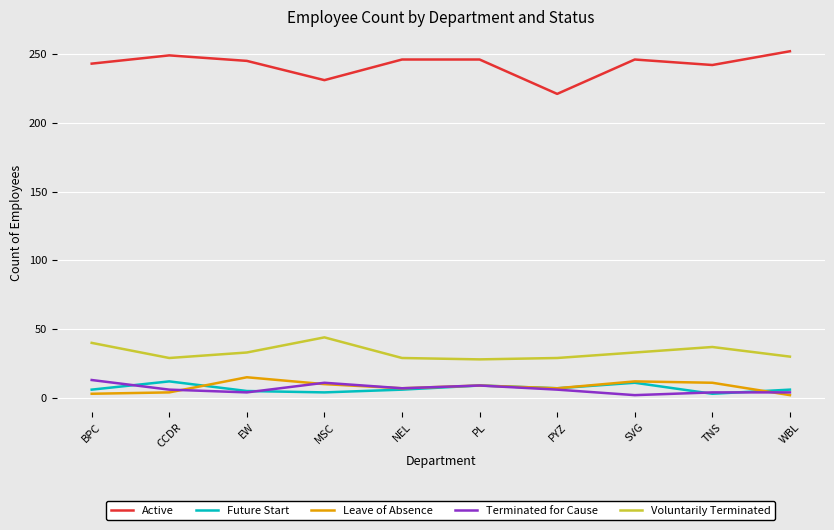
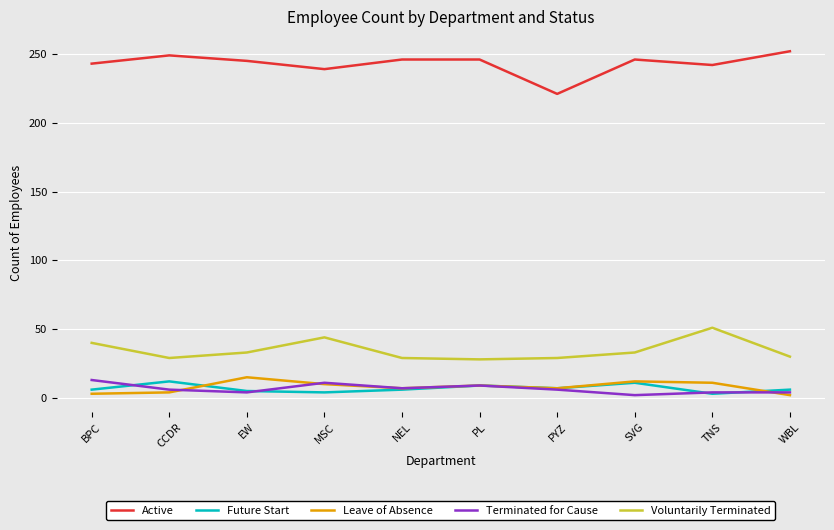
  {
    "Active": {
      "BPC": 243,
      "CCDR": 249,
      "EW": 245,
-     "MSC": 231,
+     "MSC": 239,
      "NEL": 246,
      "PL": 246,
      "PYZ": 221,
      "SVG": 246,
      "TNS": 242,
      "WBL": 252
    },
    "Future Start": {
      "BPC": 6,
      "CCDR": 12,
      "MSC": 4,
      "WBL": 6
    },
    "Leave of Absence": {
      "BPC": 3,
      "CCDR": 4,
      "EW": 15,
      "TNS": 11,
      "WBL": 2
    },
    "Terminated for Cause": {
      "BPC": 13,
      "CCDR": 6,
      "SVG": 2,
      "WBL": 4
    },
    "Voluntarily Terminated": {
      "BPC": 40,
      "CCDR": 29,
      "EW": 33,
      "MSC": 44,
      "NEL": 29,
      "PL": 28,
      "PYZ": 29,
      "SVG": 33,
-     "TNS": 37,
+     "TNS": 51,
      "WBL": 30
    }
  }
